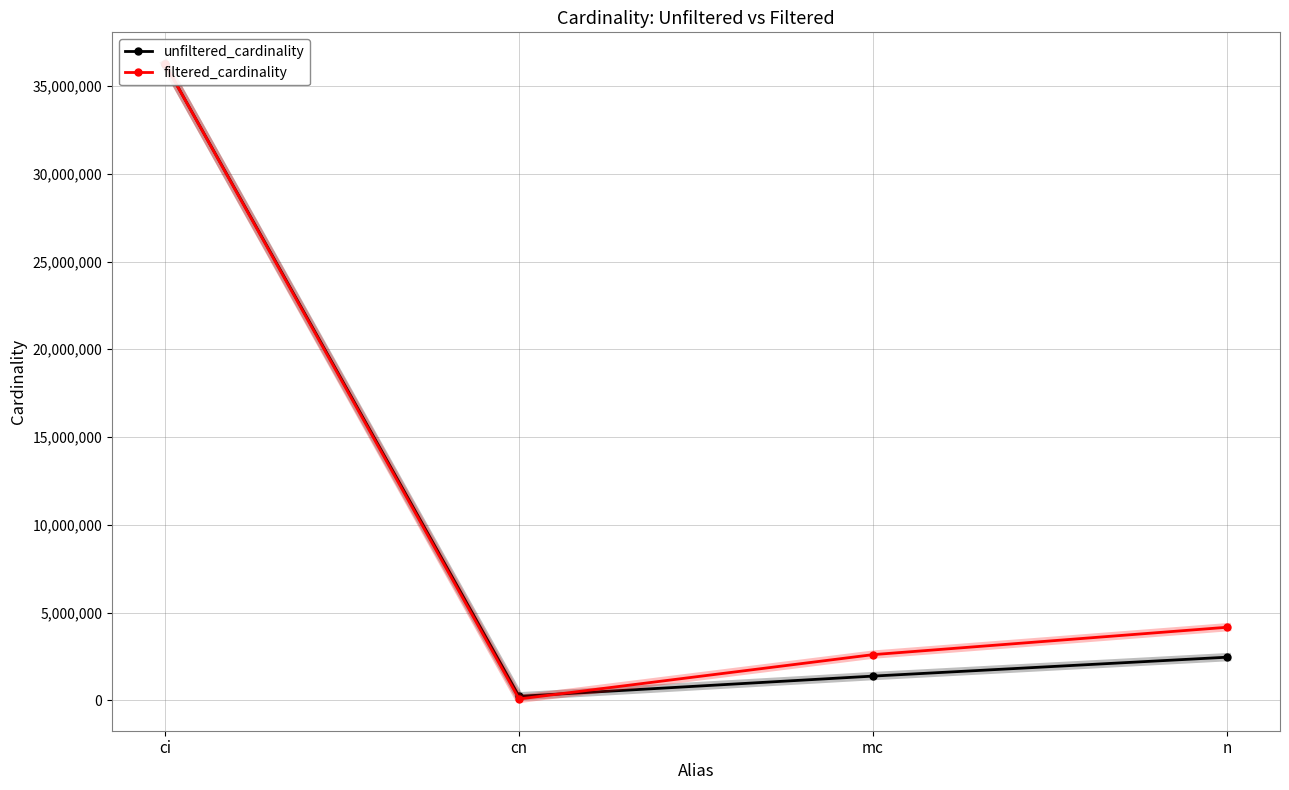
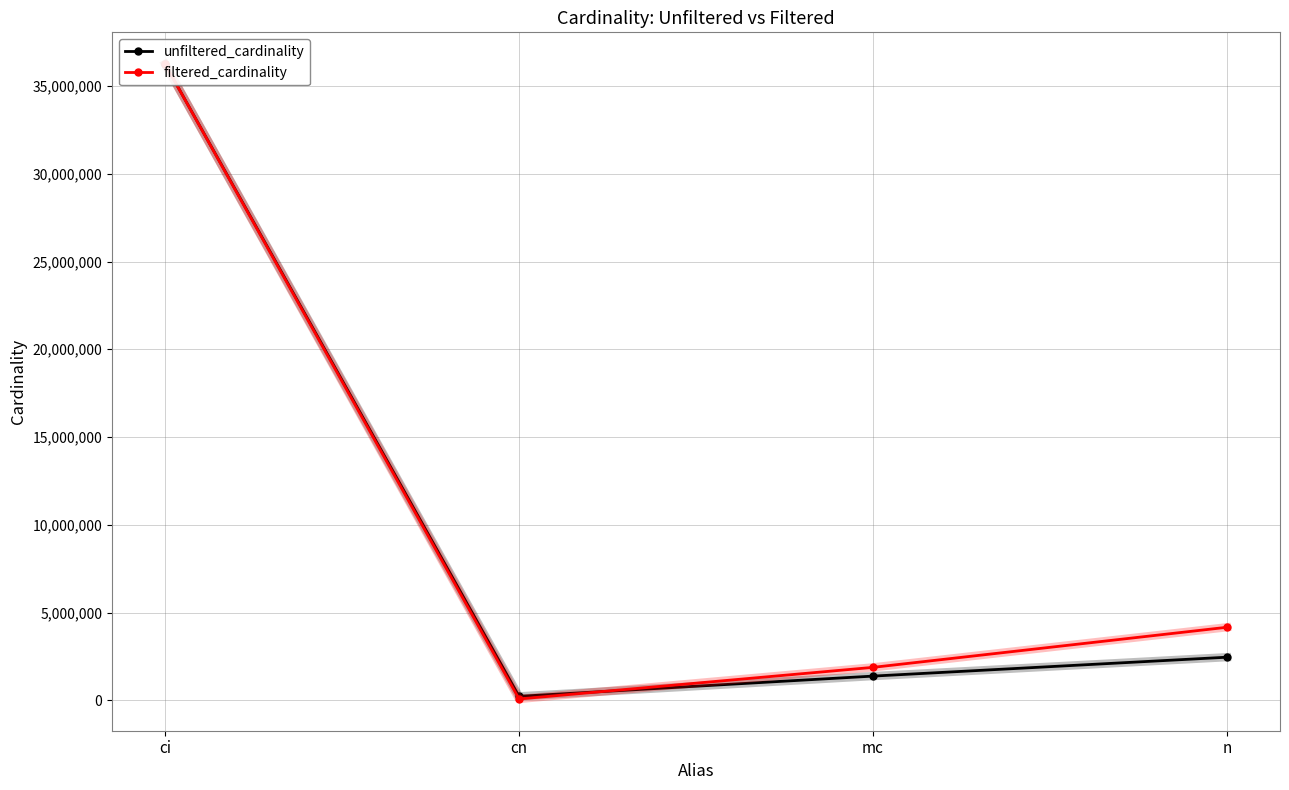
  {
    "unfiltered_cardinality": {
      "cn": "200,000",
      "mc": "1,400,000",
      "n": "2,500,000"
    },
    "filtered_cardinality": {
      "cn": "100,000",
-     "mc": "2,600,000",
+     "mc": "1,900,000",
      "n": "4,200,000"
    }
  }
